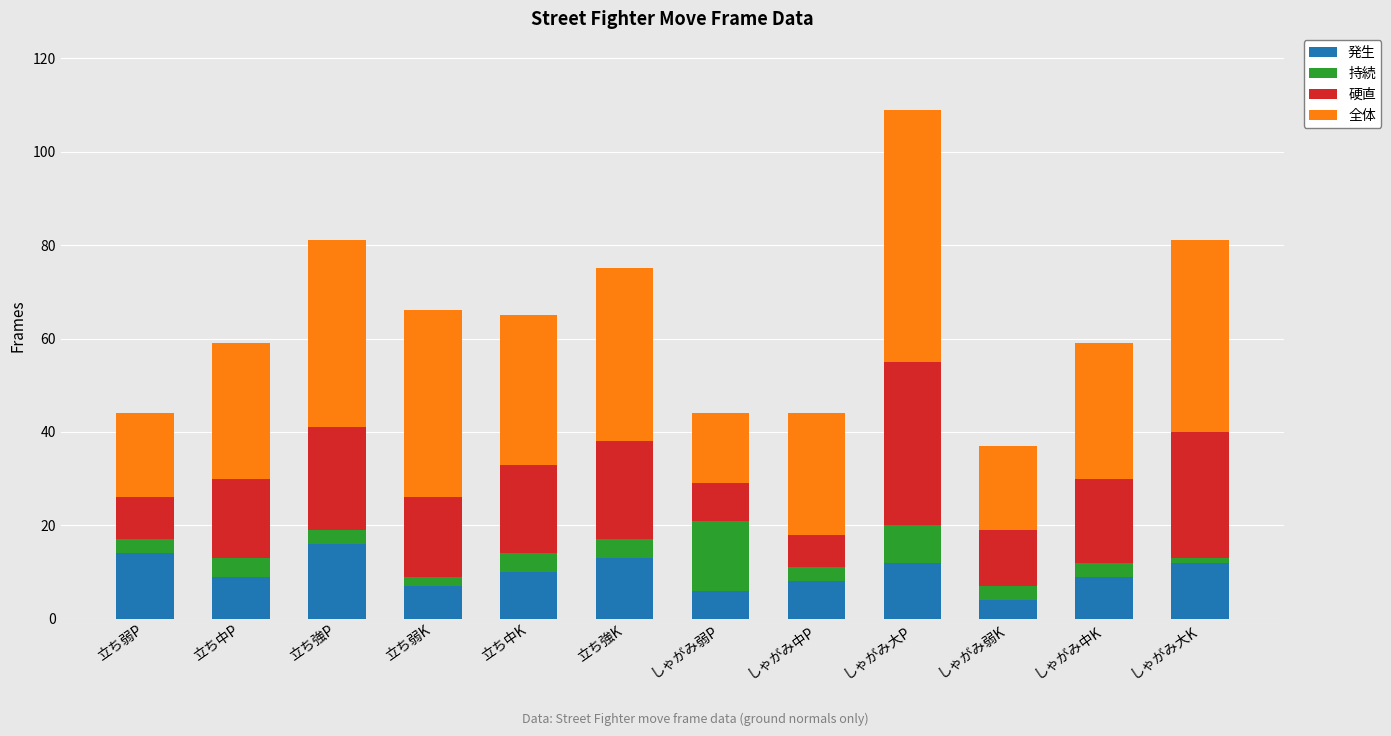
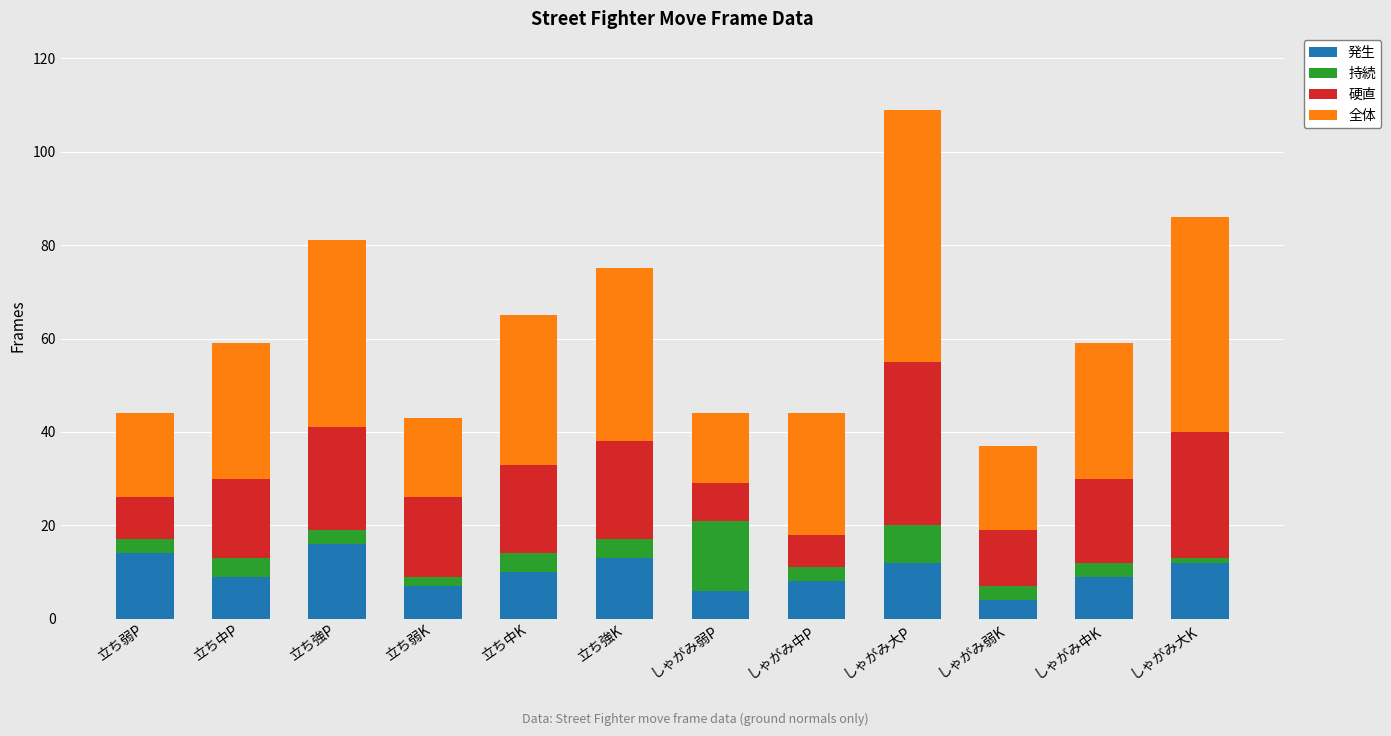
  {
    "発生": {
      "立ち弱P": 14,
      "立ち中P": 9,
      "立ち強P": 16,
      "立ち弱K": 7,
      "立ち中K": 10,
      "立ち強K": 13,
      "しゃがみ弱P": 6,
      "しゃがみ中P": 8,
      "しゃがみ大P": 12,
      "しゃがみ弱K": 4,
      "しゃがみ中K": 9,
      "しゃがみ大K": 12
    },
    "持続": {
      "立ち弱P": 3,
      "立ち中P": 4,
      "立ち強P": 3,
      "立ち弱K": 2,
      "立ち中K": 4,
      "立ち強K": 4,
      "しゃがみ弱P": 15,
      "しゃがみ中P": 3,
      "しゃがみ大P": 8,
      "しゃがみ弱K": 3,
      "しゃがみ中K": 3,
      "しゃがみ大K": 1
    },
    "硬直": {
      "立ち弱P": 9,
      "立ち中P": 17,
      "立ち強P": 22,
      "立ち弱K": 17,
      "立ち中K": 19,
      "立ち強K": 21,
      "しゃがみ弱P": 8,
      "しゃがみ中P": 7,
      "しゃがみ大P": 35,
      "しゃがみ弱K": 12,
      "しゃがみ中K": 18,
      "しゃがみ大K": 27
    },
    "全体": {
      "立ち弱P": 18,
      "立ち中P": 29,
      "立ち強P": 40,
-     "立ち弱K": 40,
+     "立ち弱K": 17,
      "立ち中K": 32,
      "立ち強K": 37,
      "しゃがみ弱P": 15,
      "しゃがみ中P": 26,
      "しゃがみ大P": 54,
      "しゃがみ弱K": 18,
      "しゃがみ中K": 29,
-     "しゃがみ大K": 41
+     "しゃがみ大K": 46
    }
  }
